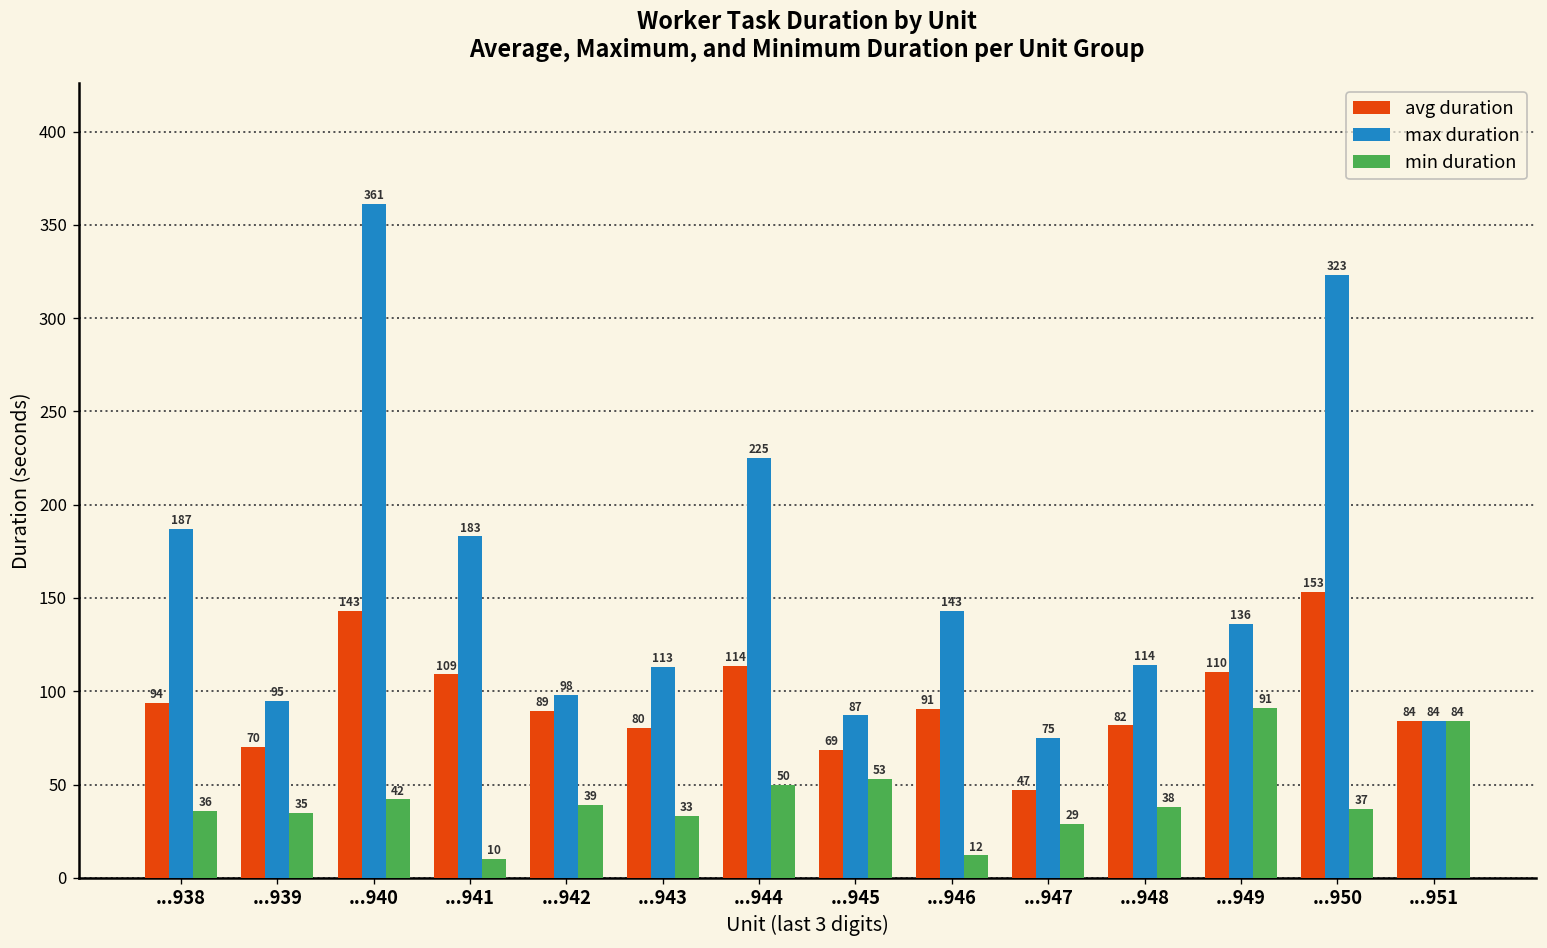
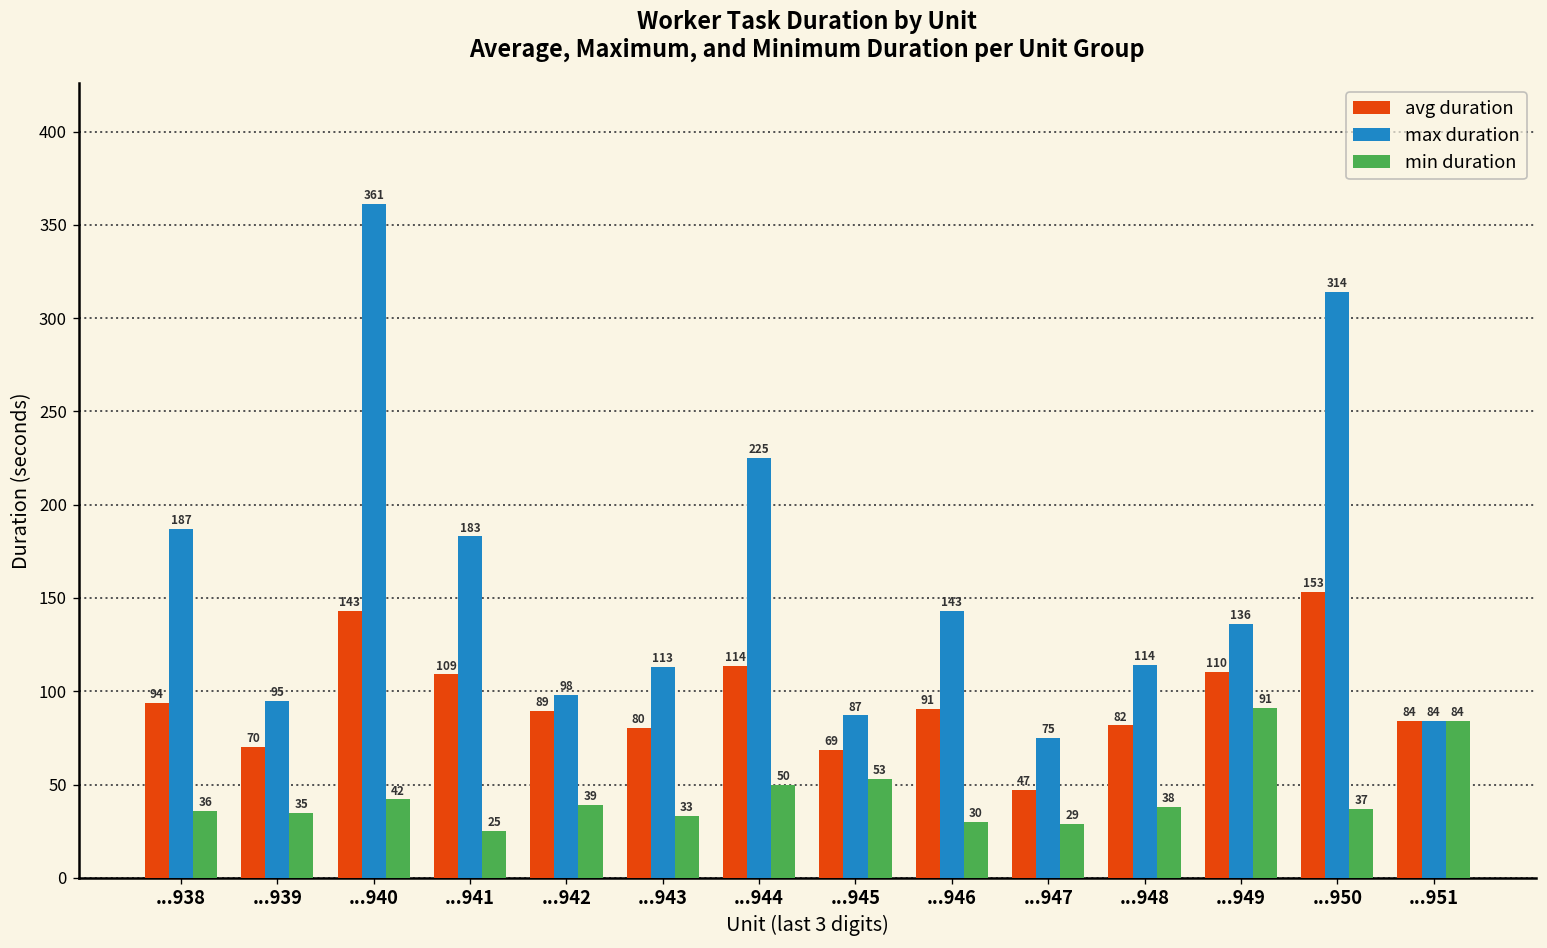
  {
    "avg duration": {
      "...938": 94,
      "...939": 70,
      "...940": 143,
      "...941": 109,
      "...942": 89,
      "...943": 80,
      "...944": 114,
      "...945": 69,
      "...946": 91,
      "...947": 47,
      "...948": 82,
      "...949": 110,
      "...950": 153,
      "...951": 84
    },
    "max duration": {
      "...938": 187,
      "...939": 95,
      "...940": 361,
      "...941": 183,
      "...942": 98,
      "...943": 113,
      "...944": 225,
      "...945": 87,
      "...946": 143,
      "...947": 75,
      "...948": 114,
      "...949": 136,
-     "...950": 323,
+     "...950": 314,
      "...951": 84
    },
    "min duration": {
      "...938": 36,
      "...939": 35,
      "...940": 42,
-     "...941": 10,
+     "...941": 25,
      "...942": 39,
      "...943": 33,
      "...944": 50,
      "...945": 53,
-     "...946": 12,
+     "...946": 30,
      "...947": 29,
      "...948": 38,
      "...949": 91,
      "...950": 37,
      "...951": 84
    }
  }
